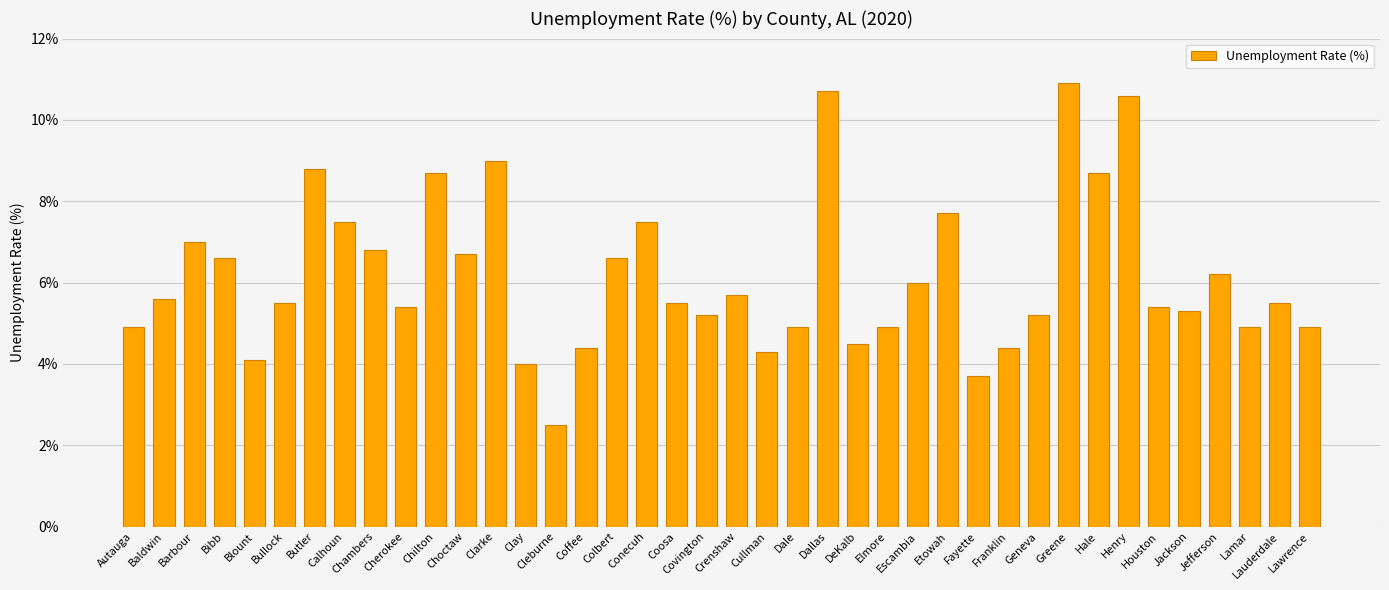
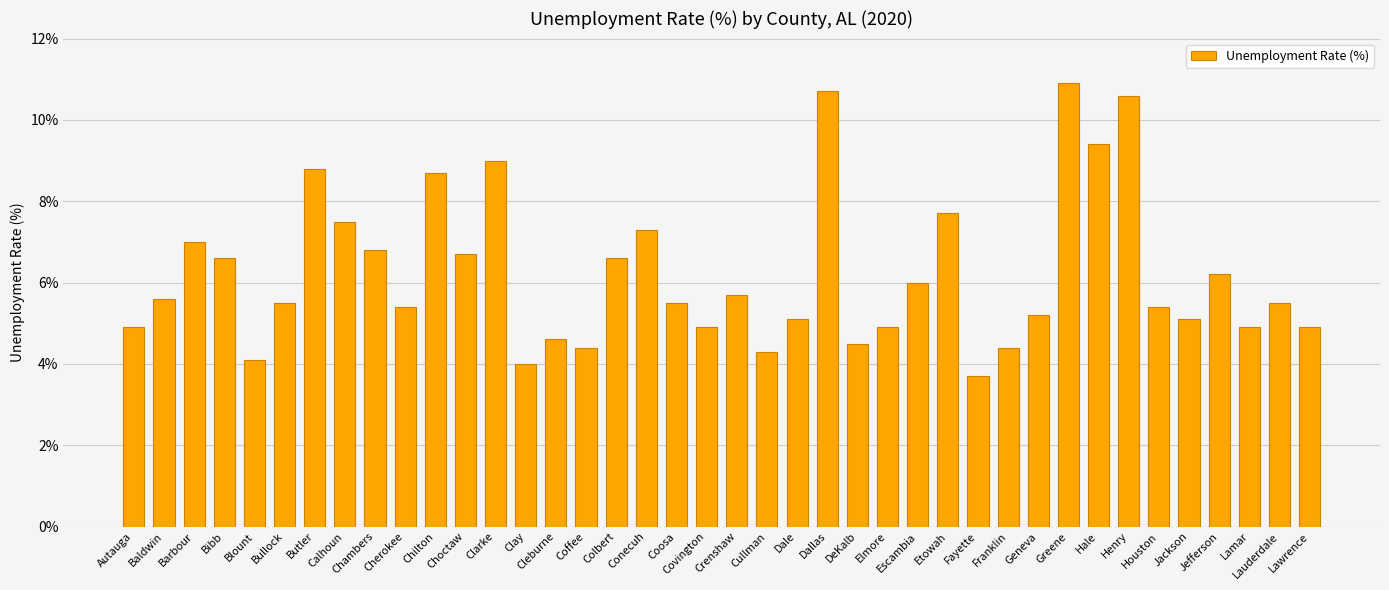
  {
    "Autauga": "4.9%",
    "Baldwin": "5.6%",
    "Barbour": "7.0%",
    "Bibb": "6.6%",
    "Blount": "4.1%",
    "Bullock": "5.5%",
    "Butler": "8.8%",
    "Calhoun": "7.5%",
    "Chambers": "6.8%",
    "Cherokee": "5.4%",
    "Chilton": "8.7%",
    "Choctaw": "6.7%",
    "Clarke": "9.0%",
    "Clay": "4.0%",
-   "Cleburne": "2.5%",
+   "Cleburne": "4.6%",
    "Coffee": "4.4%",
    "Colbert": "6.6%",
-   "Conecuh": "7.5%",
+   "Conecuh": "7.3%",
    "Coosa": "5.5%",
-   "Covington": "5.2%",
+   "Covington": "4.9%",
    "Crenshaw": "5.7%",
    "Cullman": "4.3%",
-   "Dale": "4.9%",
+   "Dale": "5.1%",
    "Dallas": "10.7%",
    "DeKalb": "4.5%",
    "Elmore": "4.9%",
    "Escambia": "6.0%",
    "Etowah": "7.7%",
    "Fayette": "3.7%",
    "Franklin": "4.4%",
    "Geneva": "5.2%",
    "Greene": "10.9%",
-   "Hale": "8.7%",
+   "Hale": "9.4%",
    "Henry": "10.6%",
    "Houston": "5.4%",
-   "Jackson": "5.3%",
+   "Jackson": "5.1%",
    "Jefferson": "6.2%",
    "Lamar": "4.9%",
    "Lauderdale": "5.5%",
    "Lawrence": "4.9%"
  }
